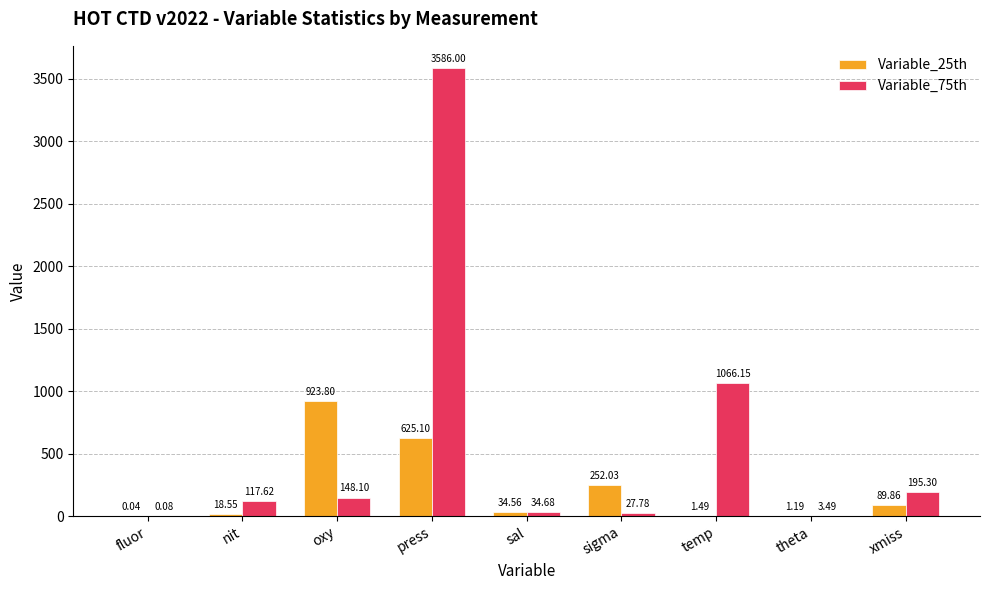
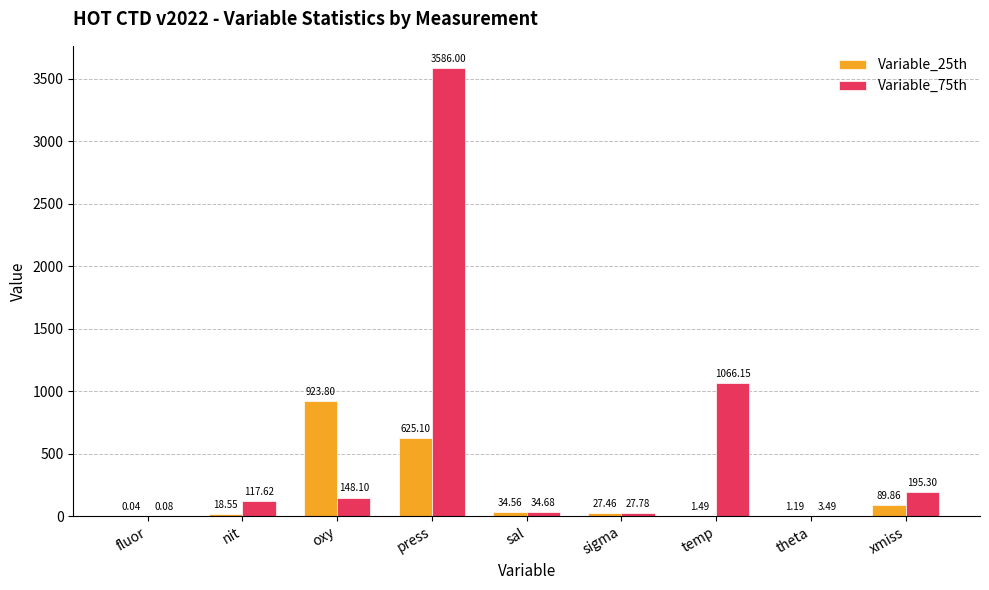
  {
    "Variable_25th": {
      "fluor": 0.04,
      "nit": 18.55,
      "oxy": 923.80,
      "press": 625.10,
      "sal": 34.56,
-     "sigma": 252.03,
+     "sigma": 27.46,
      "temp": 1.49,
      "theta": 1.19,
      "xmiss": 89.86
    },
    "Variable_75th": {
      "fluor": 0.08,
      "nit": 117.62,
      "oxy": 148.10,
      "press": 3586.00,
      "sal": 34.68,
      "sigma": 27.78,
      "temp": 1066.15,
      "theta": 3.49,
      "xmiss": 195.30
    }
  }
